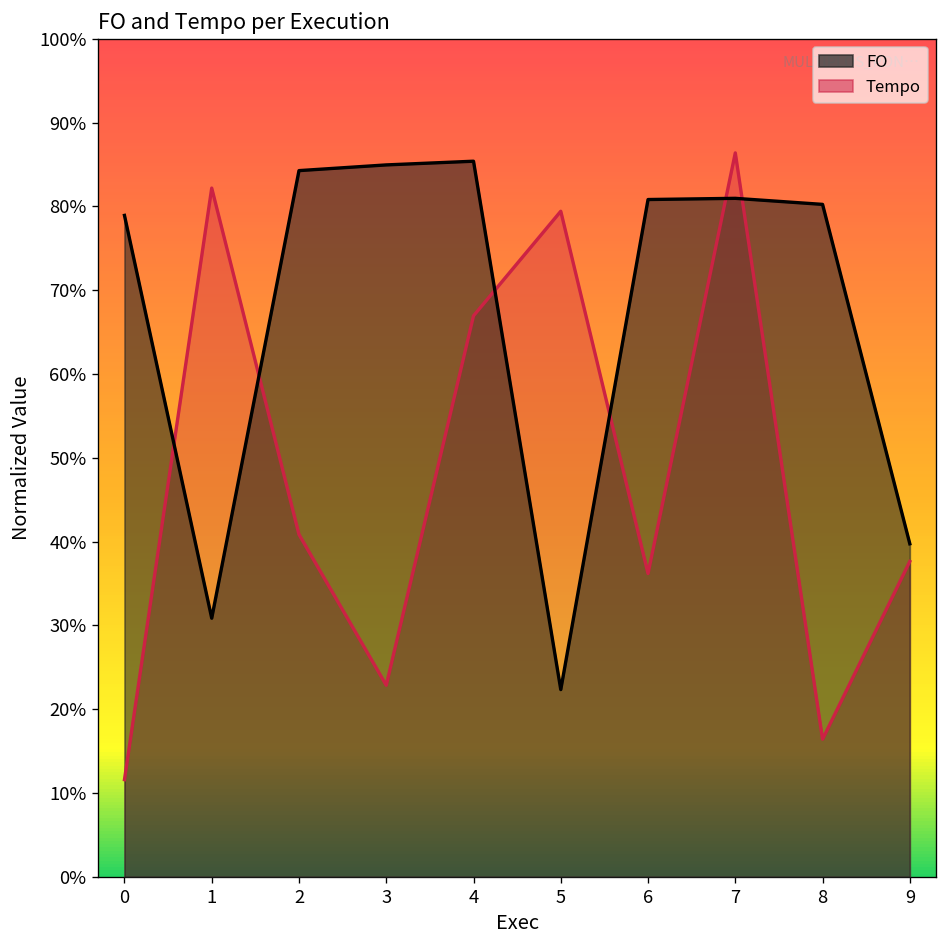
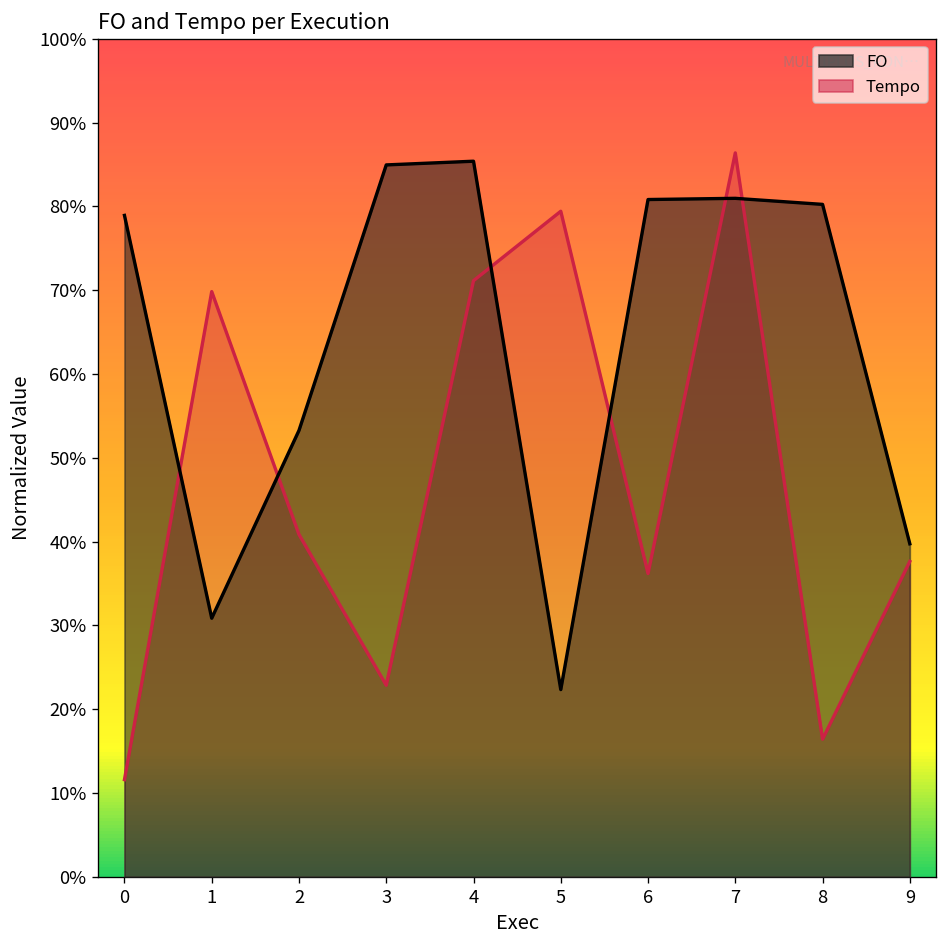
  {
    "FO": {
      "0": "79%",
      "1": "31%",
-     "2": "84%",
+     "2": "53%",
      "3": "85%",
      "4": "85%",
      "5": "22%",
      "6": "81%",
      "7": "81%",
      "8": "80%",
      "9": "40%"
    },
    "Tempo": {
      "0": "12%",
-     "1": "82%",
+     "1": "70%",
      "2": "41%",
      "3": "23%",
-     "4": "67%",
+     "4": "71%",
      "5": "79%",
      "6": "36%",
      "7": "86%",
      "8": "16%",
      "9": "38%"
    }
  }
